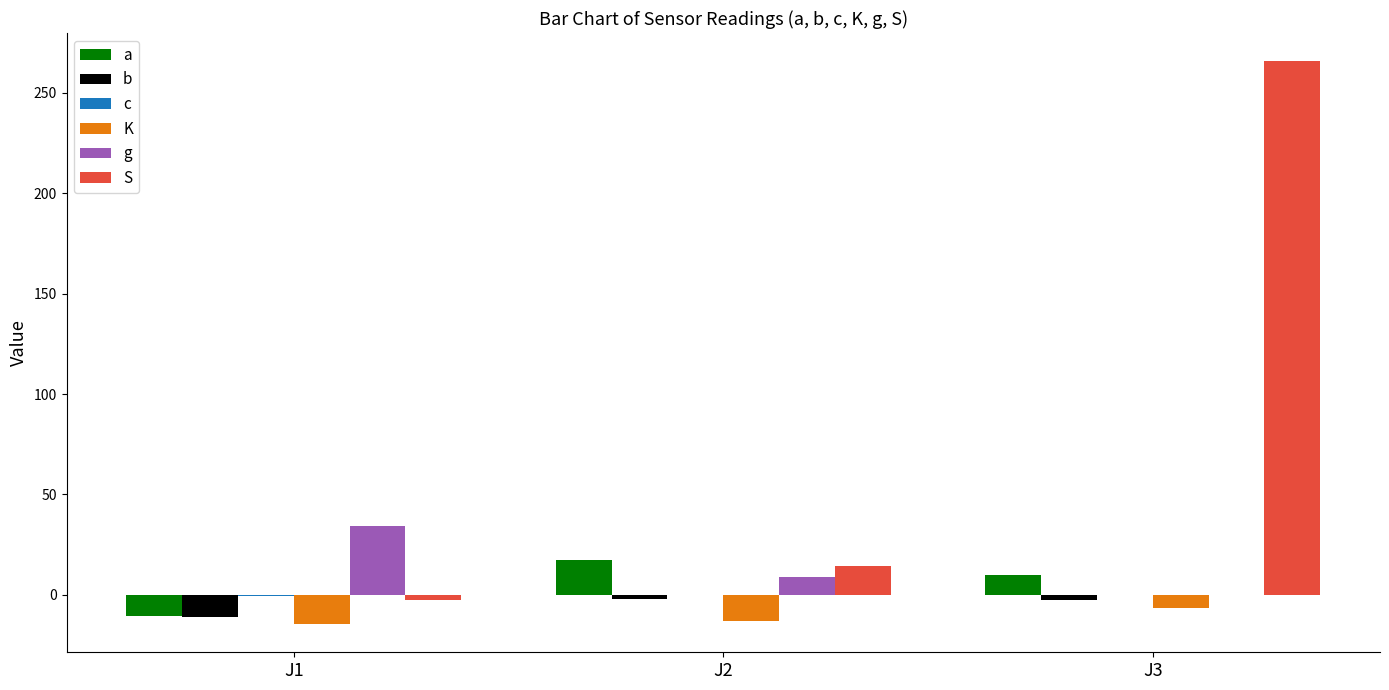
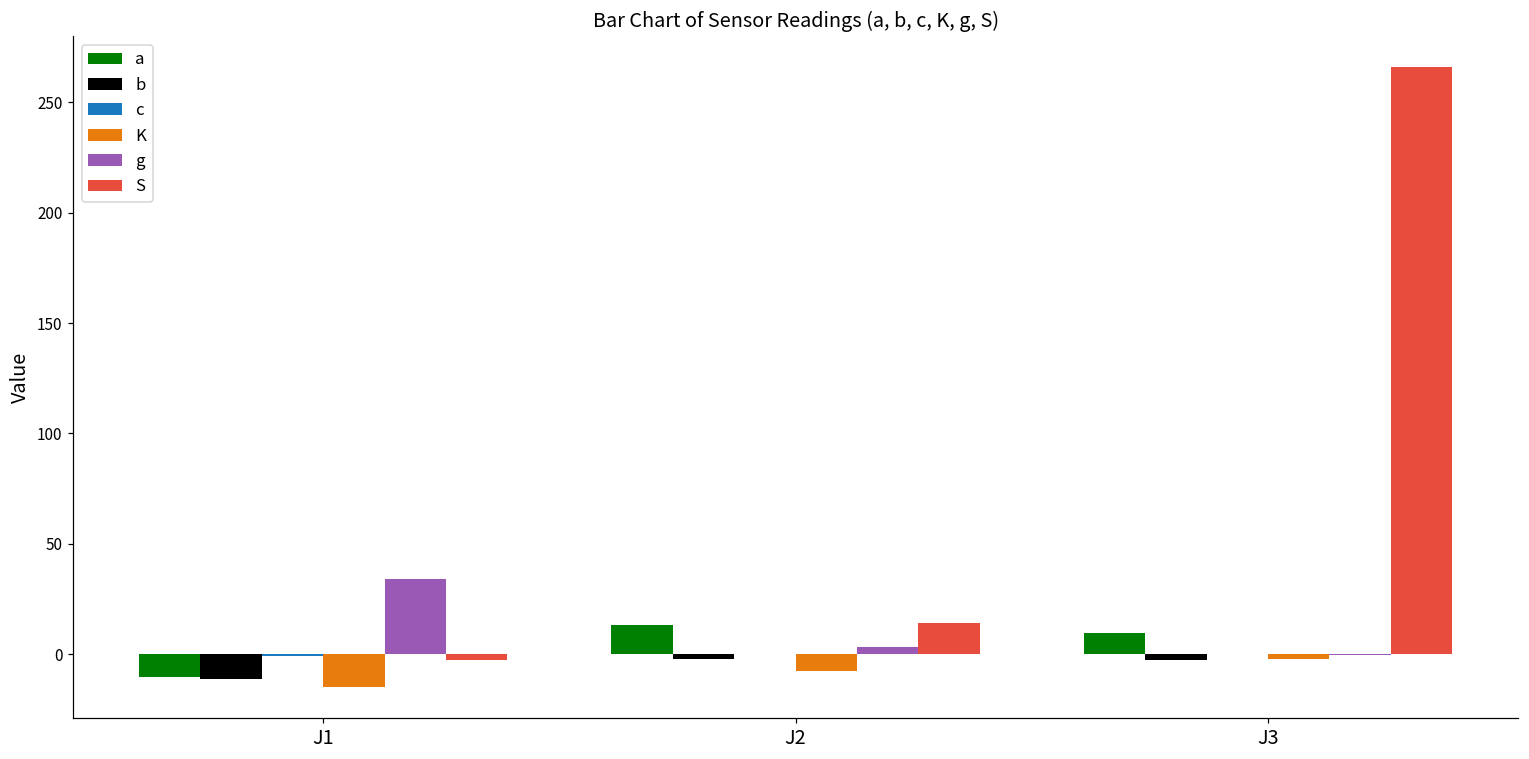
  {
    "a": {
      "J1": -10,
-     "J2": 17,
+     "J2": 13,
      "J3": 10
    },
    "b": {
      "J1": -11,
      "J2": -2,
      "J3": -2
    },
    "K": {
      "J1": -15,
-     "J2": -13,
-     "J3": -7
+     "J2": -8,
+     "J3": -2
    },
    "g": {
      "J1": 34,
-     "J2": 9
+     "J2": 3
    },
    "S": {
      "J1": -3,
      "J2": 14,
      "J3": 266
    }
  }
